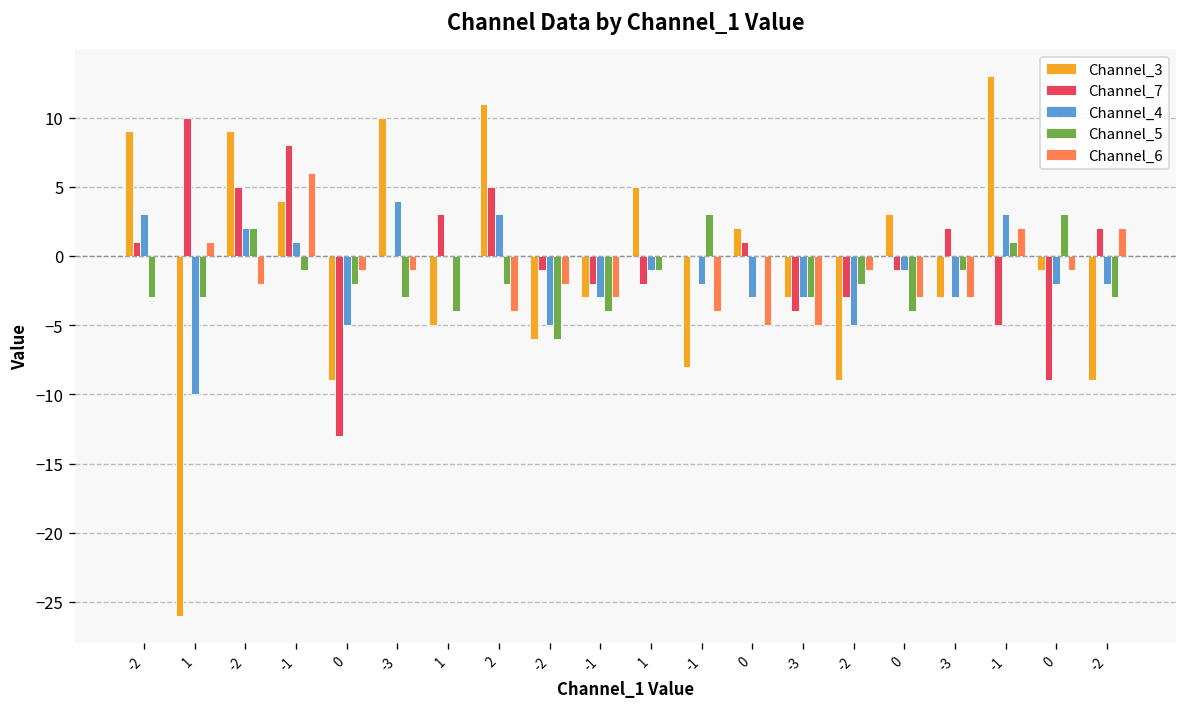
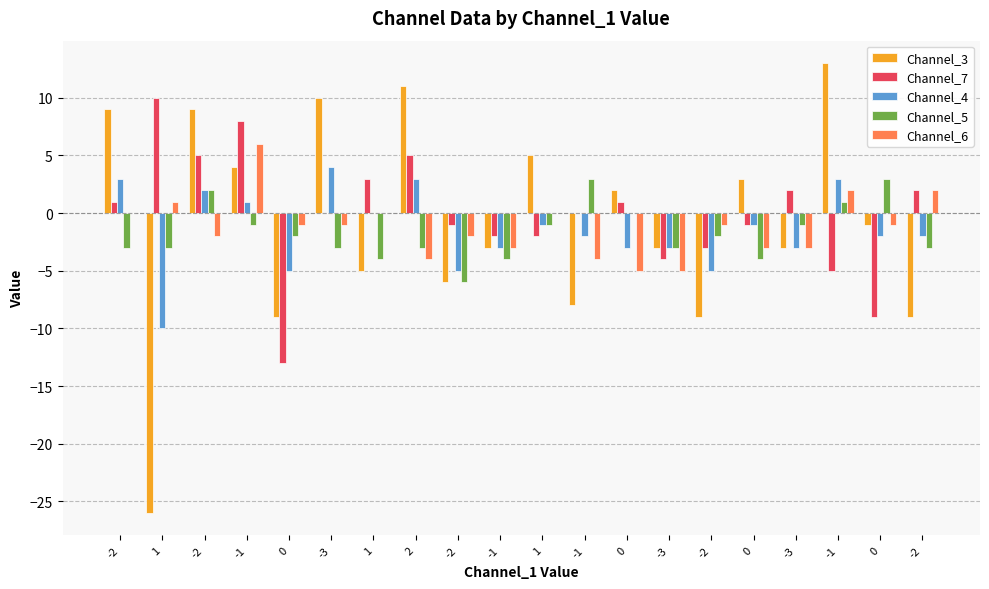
  {
    "Channel_3": {
      "2": 11
    },
    "Channel_7": {
      "2": 5
    },
    "Channel_4": {
      "2": 3
    },
    "Channel_5": {
-     "2": -2
+     "2": -3
    },
    "Channel_6": {
      "2": -4
    }
  }
